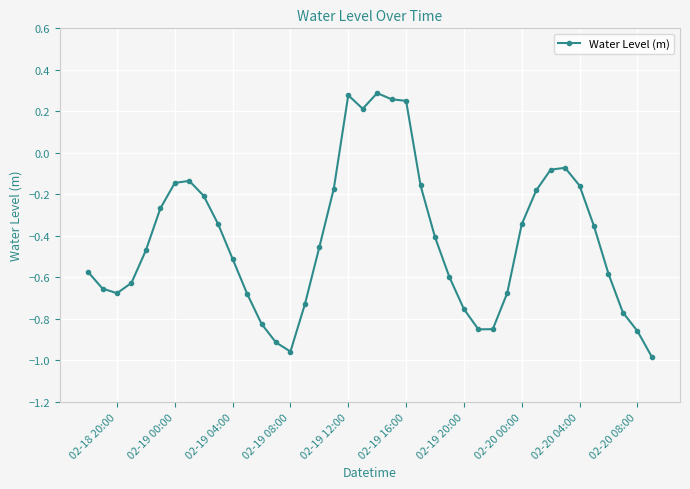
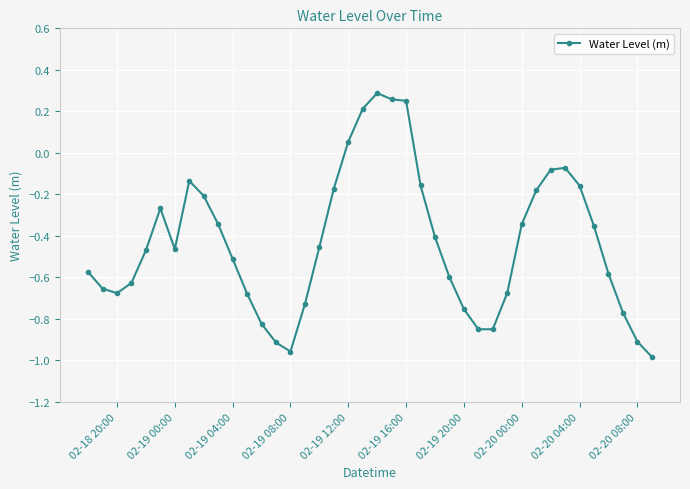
  {
    "02-18 20:00": -0.68,
-   "02-19 00:00": -0.14,
+   "02-19 00:00": -0.46,
    "02-19 04:00": -0.51,
    "02-19 08:00": -0.96,
-   "02-19 12:00": 0.28,
+   "02-19 12:00": 0.05,
    "02-19 16:00": 0.25,
    "02-19 20:00": -0.75,
    "02-20 00:00": -0.34,
    "02-20 04:00": -0.16,
-   "02-20 08:00": -0.86
+   "02-20 08:00": -0.91
  }
